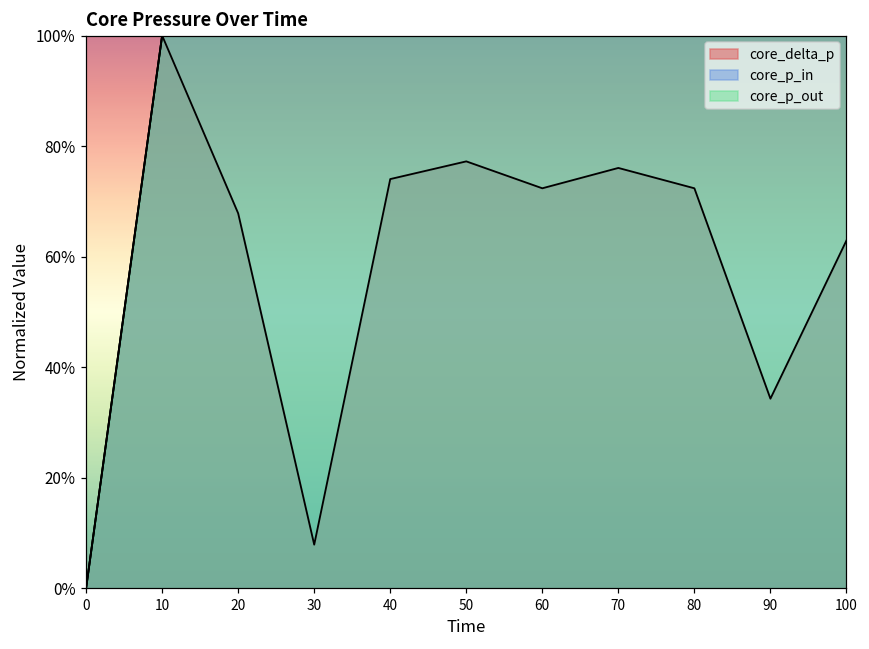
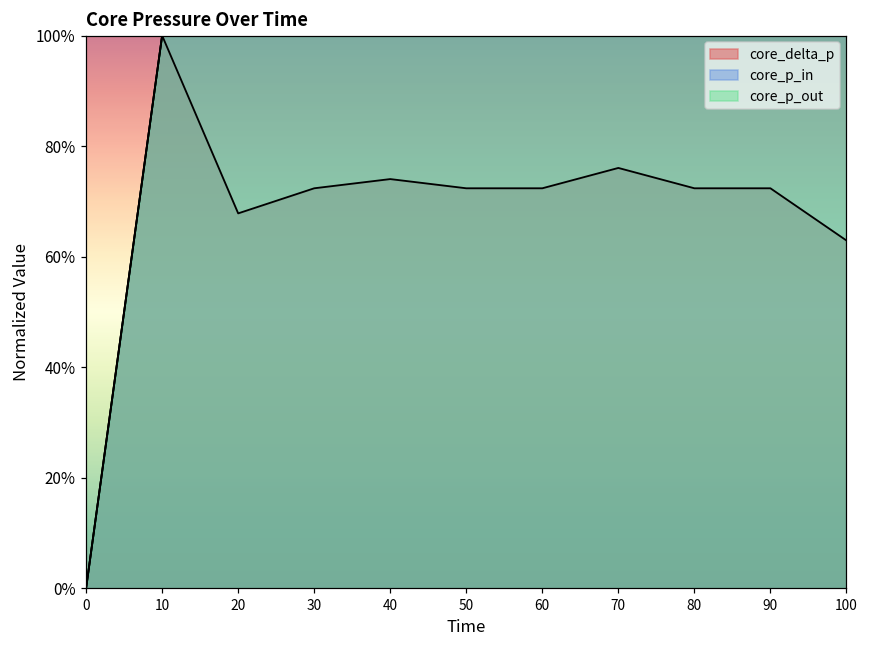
  {
    "core_delta_p": {
      "20": "68%",
-     "30": "8%",
+     "30": "72%",
      "40": "74%",
-     "50": "77%",
+     "50": "72%",
      "60": "72%",
      "70": "76%",
      "80": "72%",
-     "90": "34%",
+     "90": "72%",
      "100": "63%"
    },
    "core_p_out": {
      "20": "100%",
      "30": "100%",
      "40": "100%",
      "50": "100%",
      "60": "100%",
      "70": "100%",
      "80": "100%",
      "90": "100%",
      "100": "100%"
    }
  }
